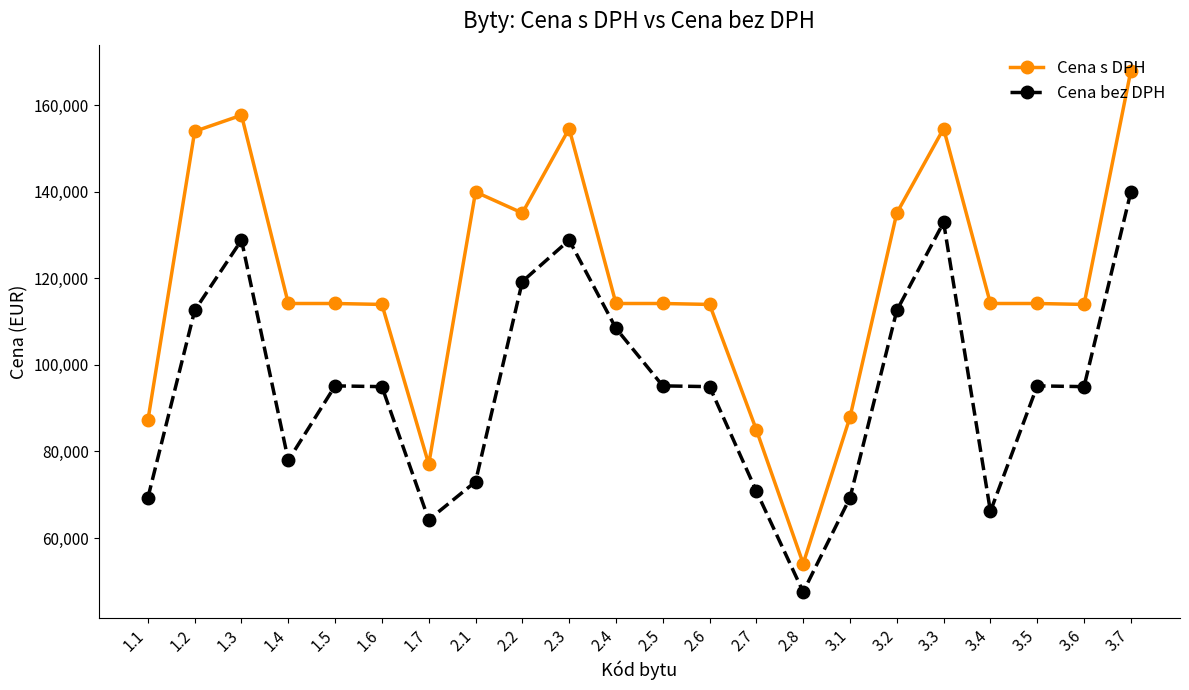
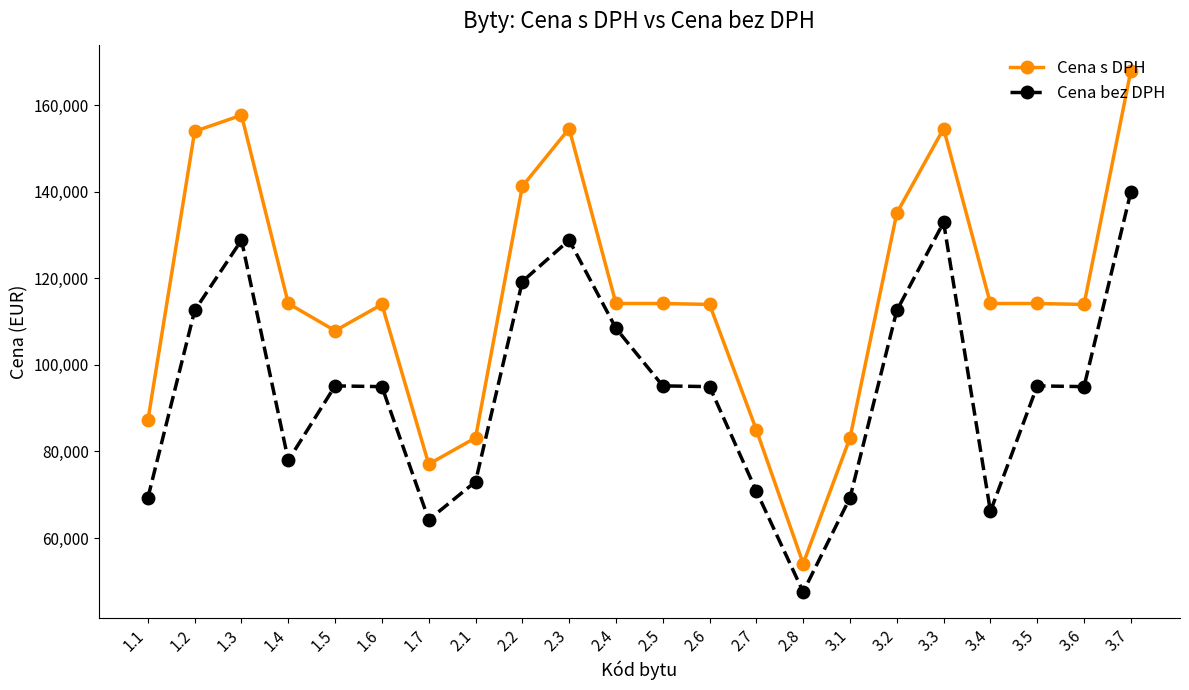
  {
    "Cena s DPH": {
      "1.1": "87,000",
      "1.2": "154,000",
      "1.3": "158,000",
      "1.4": "114,000",
-     "1.5": "114,000",
+     "1.5": "108,000",
      "1.6": "114,000",
      "1.7": "77,000",
-     "2.1": "140,000",
-     "2.2": "135,000",
+     "2.1": "83,000",
+     "2.2": "141,000",
      "2.3": "155,000",
      "2.4": "114,000",
      "2.5": "114,000",
      "2.6": "114,000",
      "2.7": "85,000",
      "2.8": "54,000",
-     "3.1": "88,000",
+     "3.1": "83,000",
      "3.2": "135,000",
      "3.3": "155,000",
      "3.4": "114,000",
      "3.5": "114,000",
      "3.6": "114,000",
      "3.7": "168,000"
    },
    "Cena bez DPH": {
      "1.1": "69,000",
      "1.2": "113,000",
      "1.3": "129,000",
      "1.4": "78,000",
      "1.5": "95,000",
      "1.6": "95,000",
      "1.7": "64,000",
      "2.1": "73,000",
      "2.2": "119,000",
      "2.3": "129,000",
      "2.4": "108,000",
      "2.5": "95,000",
      "2.6": "95,000",
      "2.7": "71,000",
      "2.8": "48,000",
      "3.1": "69,000",
      "3.2": "113,000",
      "3.3": "133,000",
      "3.4": "66,000",
      "3.5": "95,000",
      "3.6": "95,000",
      "3.7": "140,000"
    }
  }
